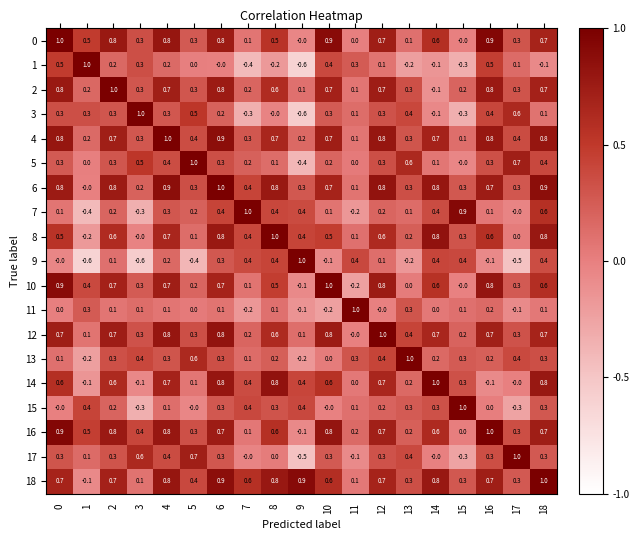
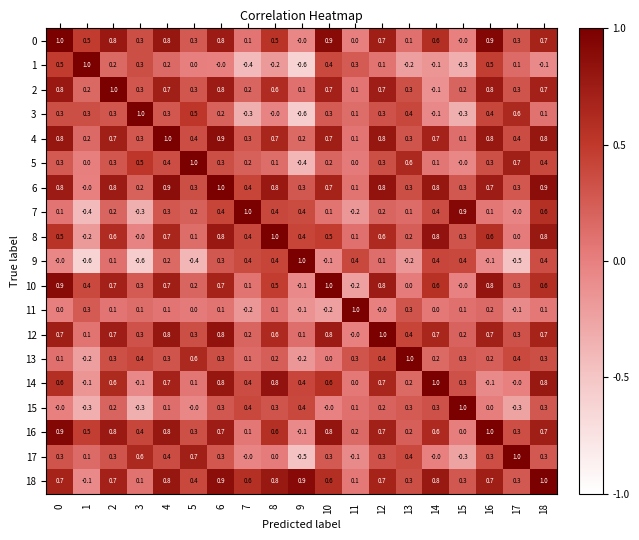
  {
    "15": {
      "0": -0.0,
-     "1": 0.4,
+     "1": -0.3,
      "2": 0.2,
      "3": -0.3,
      "4": 0.1,
      "5": -0.0,
      "6": 0.3,
      "7": 0.4,
      "8": 0.3,
      "9": 0.4,
      "10": -0.0,
      "11": 0.1,
      "12": 0.2,
      "13": 0.3,
      "14": 0.3,
      "15": 1.0,
      "16": 0.0,
      "17": -0.3,
      "18": 0.3
    }
  }
